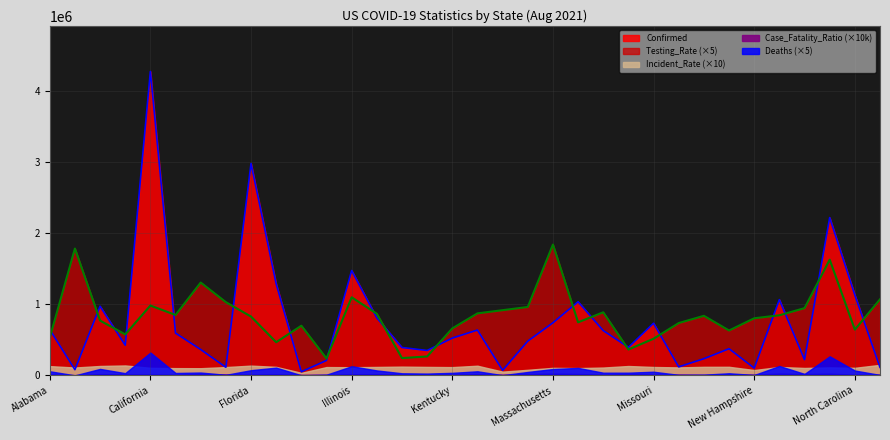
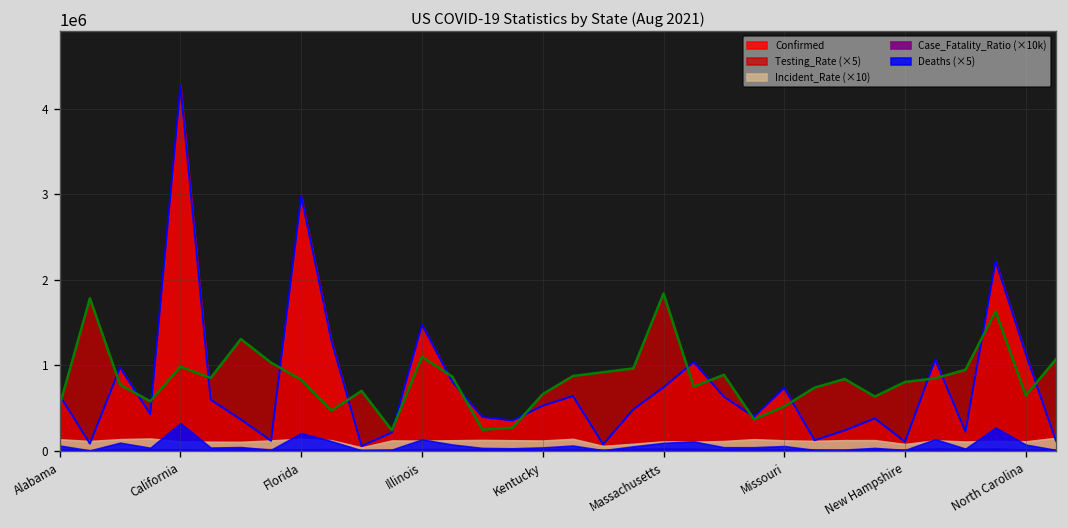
  {
    "Incident_Rate (×10)": {
      "Alabama": 100000,
      "California": 100000,
      "Florida": 100000,
      "Kentucky": 100000,
      "Missouri": 100000,
      "North Carolina": 100000
    },
    "Deaths (×5)": {
      "Alabama": 100000,
      "California": 300000,
-     "Florida": 100000,
+     "Florida": 200000,
      "Missouri": 100000,
      "North Carolina": 100000
    }
  }
